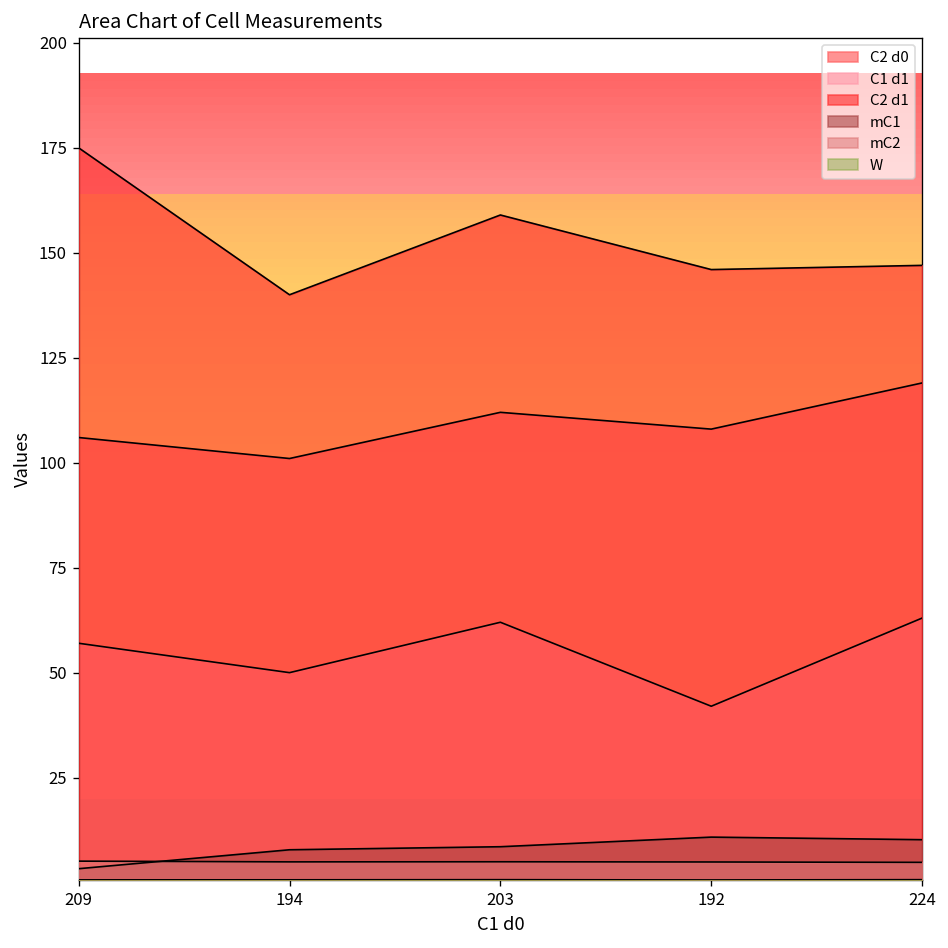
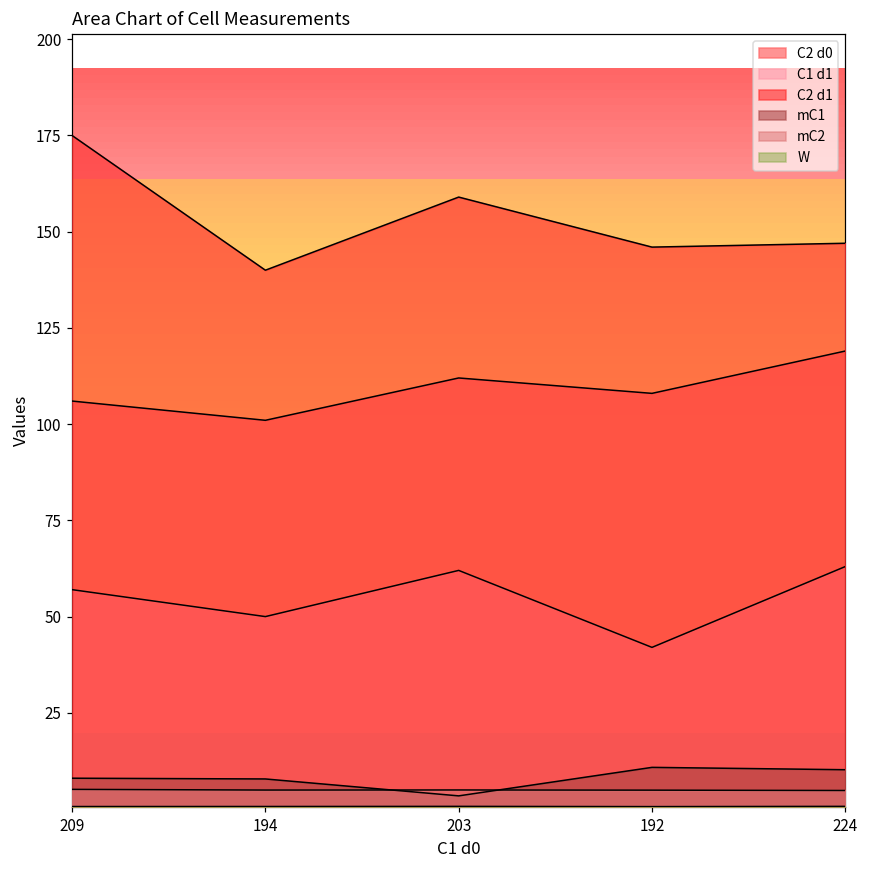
  {
    "mC1": {
-     "209": 3,
+     "209": 8,
      "194": 8,
-     "203": 9,
+     "203": 3,
      "192": 11,
      "224": 10
    },
    "W": {
      "209": 1,
      "194": 1,
      "203": 1,
      "192": 1,
      "224": 1
    }
  }
